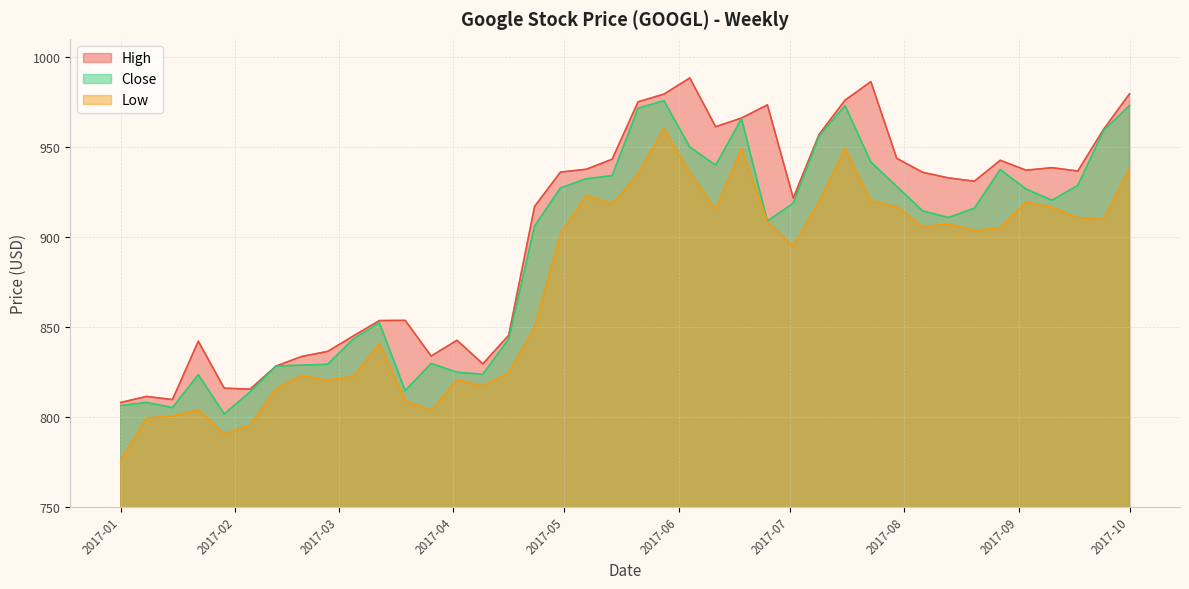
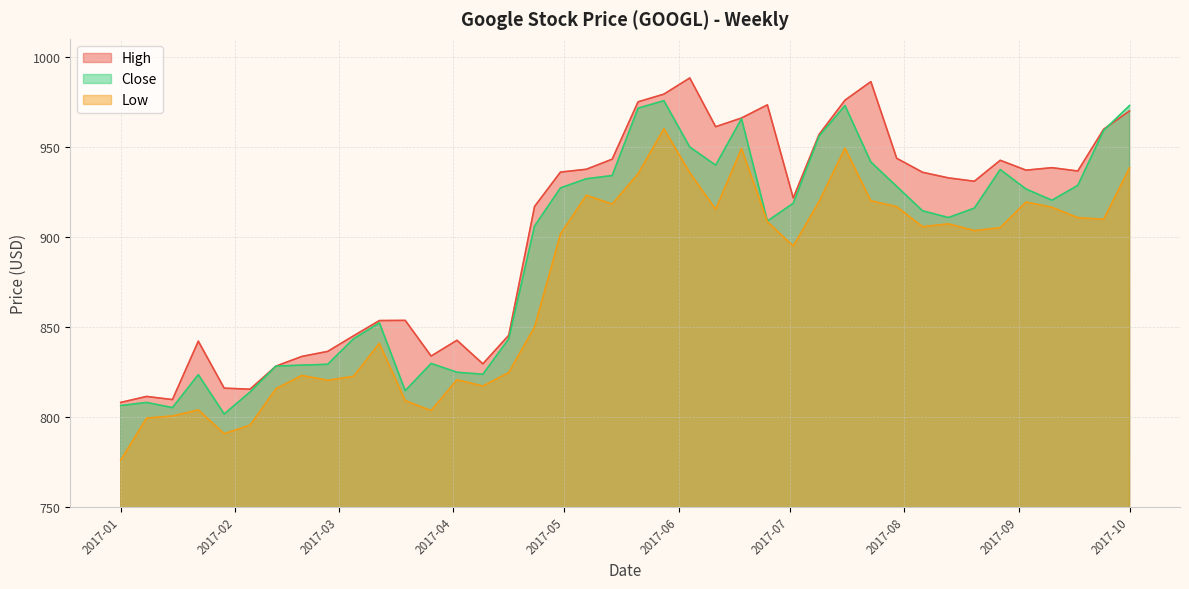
  {
    "High": {
      "2017-01": 808,
-     "2017-10": 979
+     "2017-10": 970
    },
    "Close": {
      "2017-01": 806,
      "2017-10": 973
    },
    "Low": {
      "2017-01": 776,
      "2017-10": 938
    }
  }
